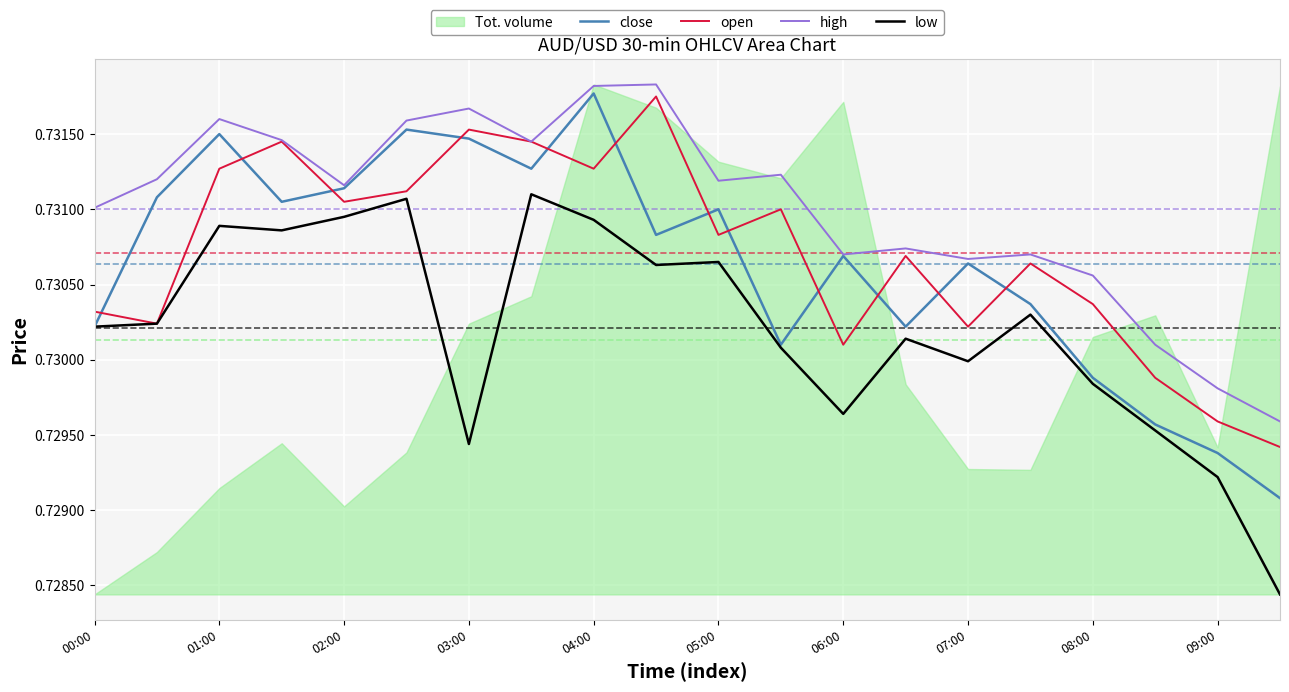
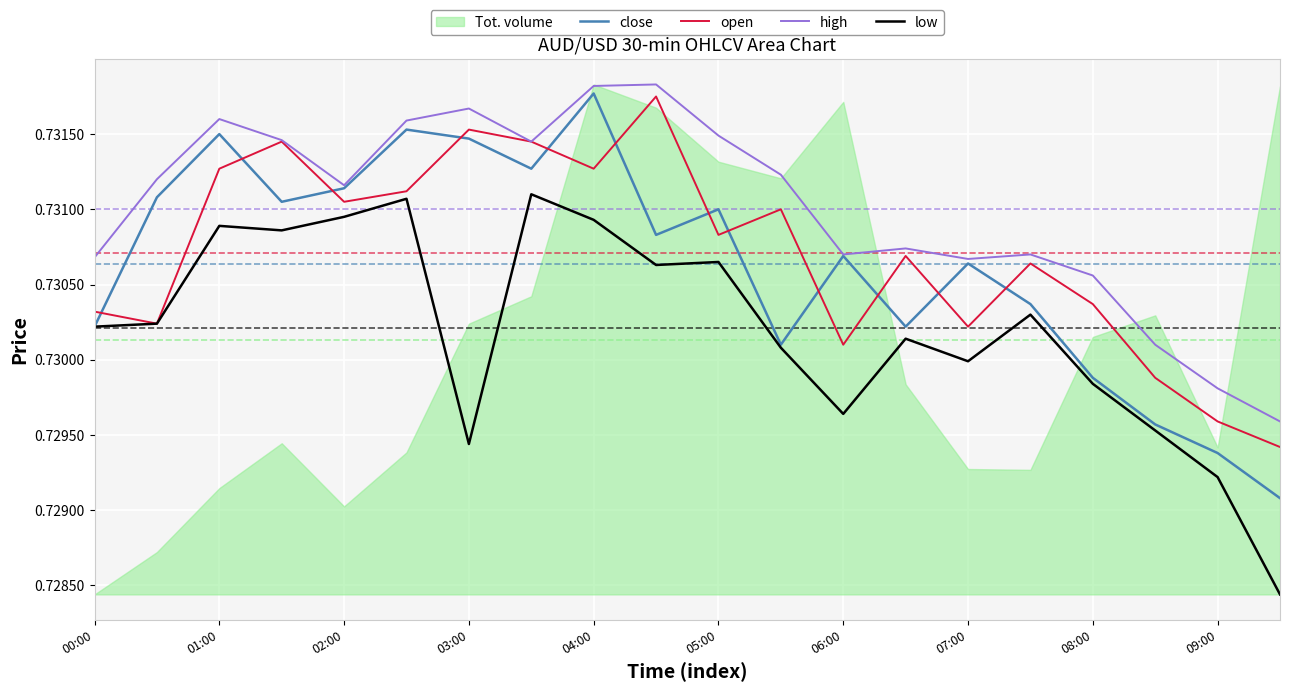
  {
    "Tot. volume": {
      "00:00": 0.00000,
      "01:00": 0.72915,
      "02:00": 0.72903,
      "03:00": 0.73024,
      "05:00": 0.73132,
      "06:00": 0.73171,
      "07:00": 0.72927,
      "08:00": 0.73015,
      "09:00": 0.72942
    },
    "close": {
      "01:00": 0.73150,
      "02:00": 0.73114,
      "03:00": 0.73147,
      "04:00": 0.73177,
      "05:00": 0.73100,
      "07:00": 0.73064,
      "08:00": 0.72988,
      "09:00": 0.72938
    },
    "open": {
      "00:00": 0.73032,
      "01:00": 0.73127,
      "02:00": 0.73105,
      "03:00": 0.73153,
      "04:00": 0.73127,
      "05:00": 0.73083,
      "06:00": 0.73010,
      "07:00": 0.73022,
      "08:00": 0.73037,
      "09:00": 0.72959
    },
    "high": {
-     "00:00": 0.73101,
+     "00:00": 0.73068,
      "01:00": 0.73160,
      "02:00": 0.73116,
      "03:00": 0.73167,
-     "05:00": 0.73119,
+     "05:00": 0.73149,
      "07:00": 0.73067,
      "08:00": 0.73056,
      "09:00": 0.72981
    },
    "low": {
      "01:00": 0.73089,
      "02:00": 0.73095,
      "03:00": 0.72944,
      "04:00": 0.73093,
      "05:00": 0.73065,
      "06:00": 0.72964,
      "07:00": 0.72999,
      "08:00": 0.72984,
      "09:00": 0.72922
    }
  }
